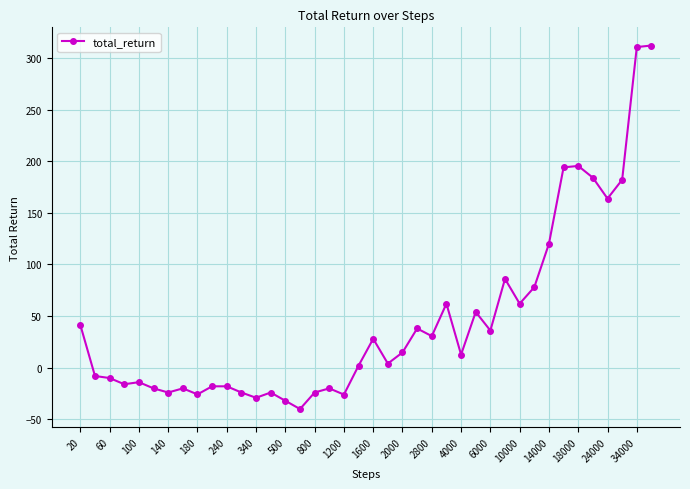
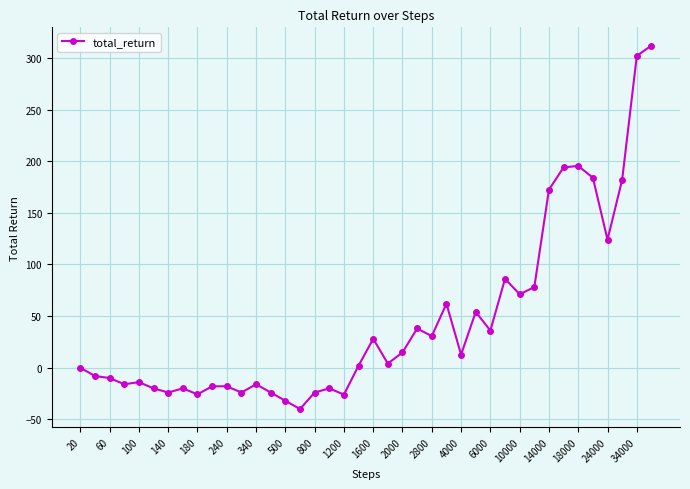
  {
-   "20": 41,
+   "20": 0,
    "60": -10,
    "100": -14,
    "140": -24,
    "180": -26,
    "240": -18,
-   "340": -29,
+   "340": -16,
    "500": -32,
    "800": -24,
    "1200": -26,
    "1600": 28,
    "2000": 15,
    "2800": 31,
    "4000": 13,
    "6000": 36,
-   "10000": 62,
-   "14000": 120,
+   "10000": 71,
+   "14000": 172,
    "18000": 195,
-   "24000": 164,
-   "34000": 311
+   "24000": 124,
+   "34000": 302
  }
